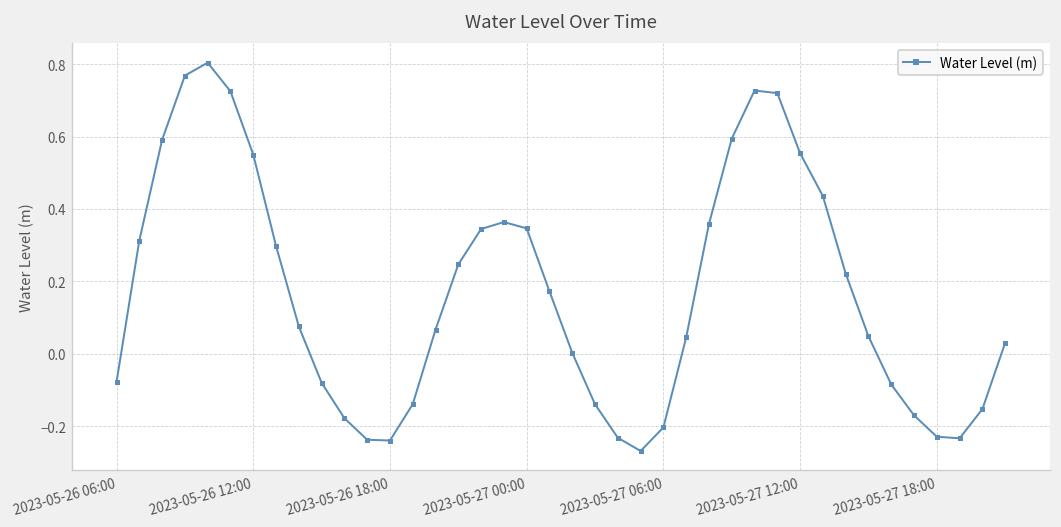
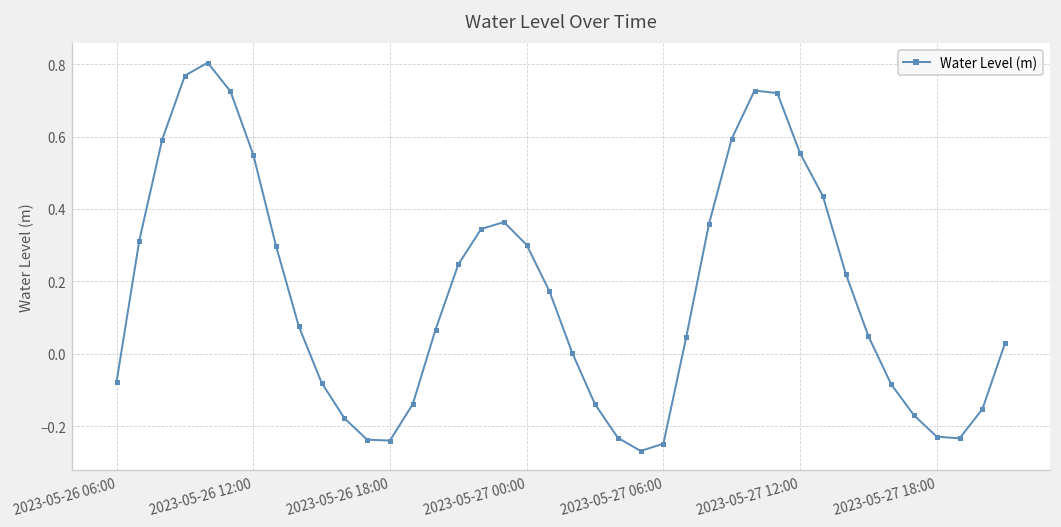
  {
    "2023-05-26 06:00": -0.08,
    "2023-05-26 12:00": 0.55,
    "2023-05-26 18:00": -0.24,
-   "2023-05-27 00:00": 0.35,
-   "2023-05-27 06:00": -0.20,
+   "2023-05-27 00:00": 0.30,
+   "2023-05-27 06:00": -0.25,
    "2023-05-27 12:00": 0.55,
    "2023-05-27 18:00": -0.23
  }
